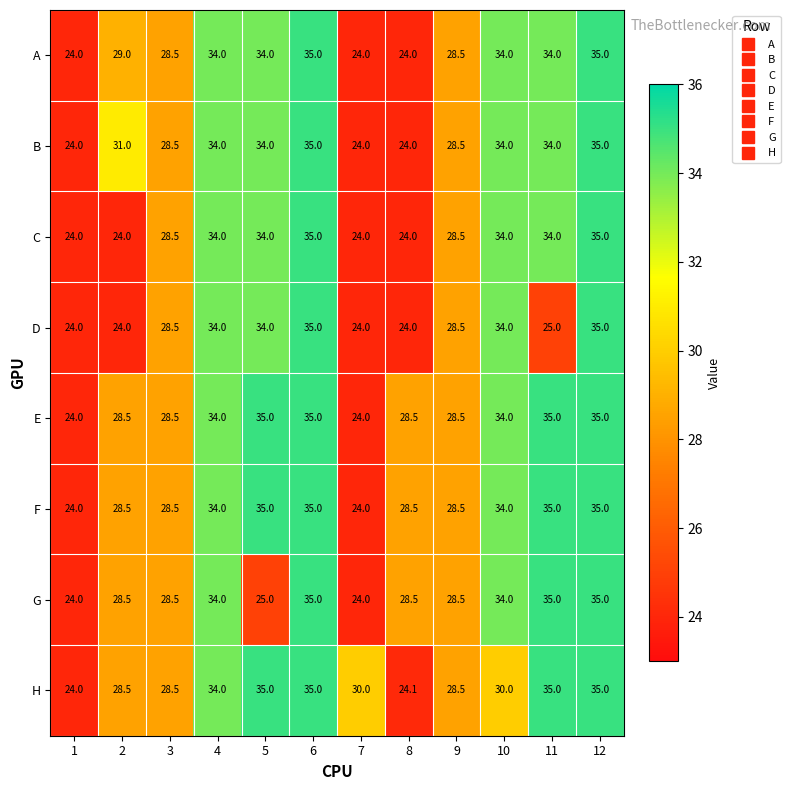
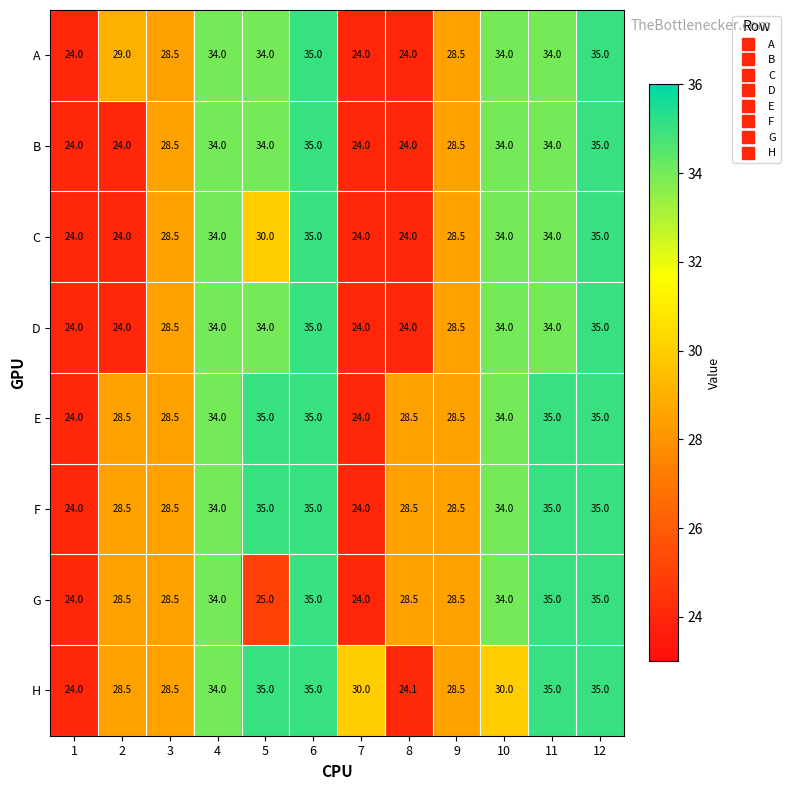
  {
    "A": {
      "1": 24.0,
      "2": 29.0,
      "3": 28.5,
      "4": 34.0,
      "5": 34.0,
      "6": 35.0,
      "7": 24.0,
      "8": 24.0,
      "9": 28.5,
      "10": 34.0,
      "11": 34.0,
      "12": 35.0
    },
    "B": {
      "1": 24.0,
-     "2": 31.0,
+     "2": 24.0,
      "3": 28.5,
      "4": 34.0,
      "5": 34.0,
      "6": 35.0,
      "7": 24.0,
      "8": 24.0,
      "9": 28.5,
      "10": 34.0,
      "11": 34.0,
      "12": 35.0
    },
    "C": {
      "1": 24.0,
      "2": 24.0,
      "3": 28.5,
      "4": 34.0,
-     "5": 34.0,
+     "5": 30.0,
      "6": 35.0,
      "7": 24.0,
      "8": 24.0,
      "9": 28.5,
      "10": 34.0,
      "11": 34.0,
      "12": 35.0
    },
    "D": {
      "1": 24.0,
      "2": 24.0,
      "3": 28.5,
      "4": 34.0,
      "5": 34.0,
      "6": 35.0,
      "7": 24.0,
      "8": 24.0,
      "9": 28.5,
      "10": 34.0,
-     "11": 25.0,
+     "11": 34.0,
      "12": 35.0
    },
    "E": {
      "1": 24.0,
      "2": 28.5,
      "3": 28.5,
      "4": 34.0,
      "5": 35.0,
      "6": 35.0,
      "7": 24.0,
      "8": 28.5,
      "9": 28.5,
      "10": 34.0,
      "11": 35.0,
      "12": 35.0
    },
    "F": {
      "1": 24.0,
      "2": 28.5,
      "3": 28.5,
      "4": 34.0,
      "5": 35.0,
      "6": 35.0,
      "7": 24.0,
      "8": 28.5,
      "9": 28.5,
      "10": 34.0,
      "11": 35.0,
      "12": 35.0
    },
    "G": {
      "1": 24.0,
      "2": 28.5,
      "3": 28.5,
      "4": 34.0,
      "5": 25.0,
      "6": 35.0,
      "7": 24.0,
      "8": 28.5,
      "9": 28.5,
      "10": 34.0,
      "11": 35.0,
      "12": 35.0
    },
    "H": {
      "1": 24.0,
      "2": 28.5,
      "3": 28.5,
      "4": 34.0,
      "5": 35.0,
      "6": 35.0,
      "7": 30.0,
      "8": 24.1,
      "9": 28.5,
      "10": 30.0,
      "11": 35.0,
      "12": 35.0
    }
  }
